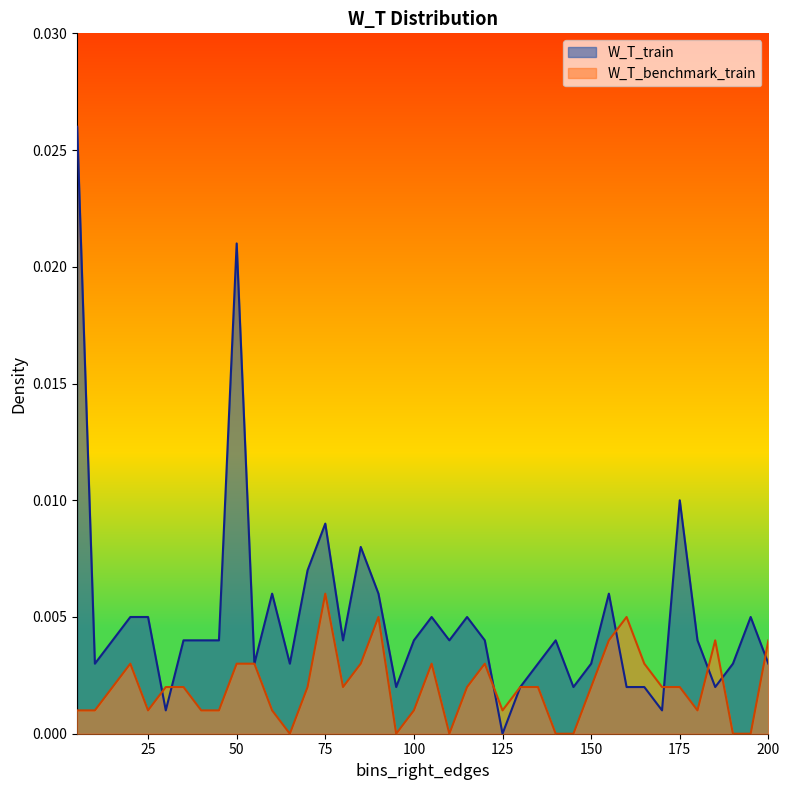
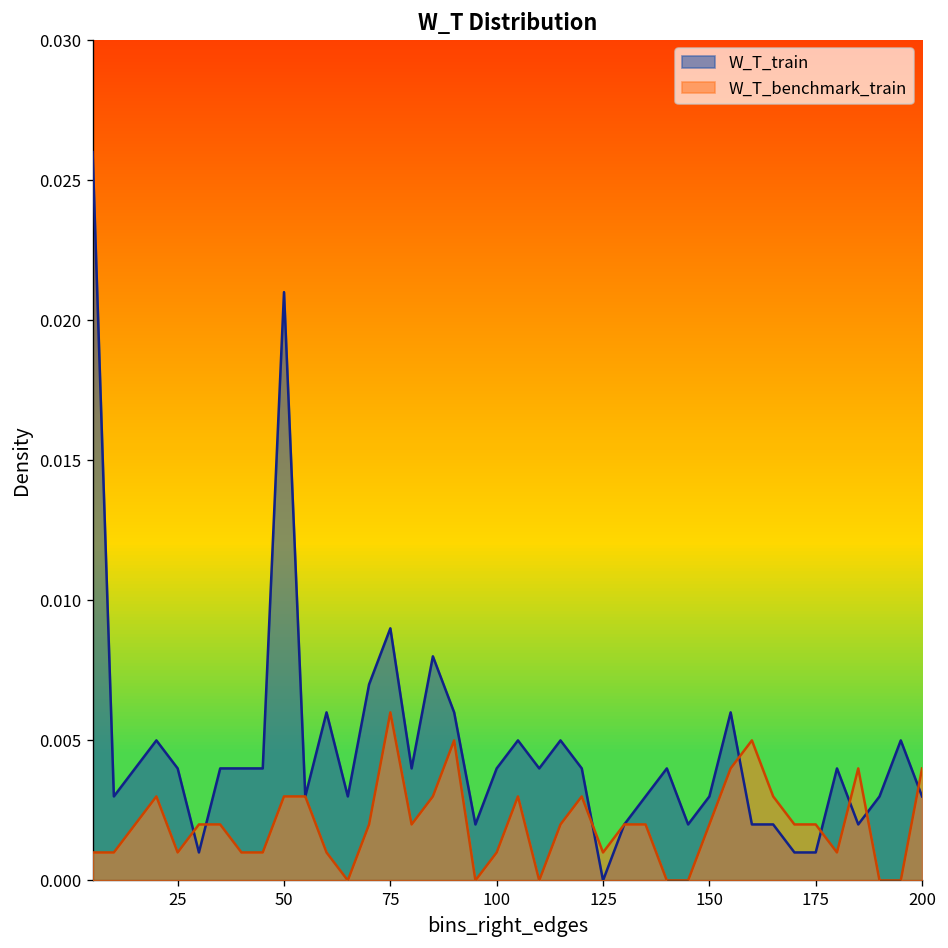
  {
    "W_T_train": {
-     "25": 0.005,
+     "25": 0.004,
      "50": 0.021,
      "75": 0.009,
      "100": 0.004,
      "125": 0.000,
      "150": 0.003,
-     "175": 0.010,
+     "175": 0.001,
      "200": 0.003
    },
    "W_T_benchmark_train": {
      "25": 0.001,
      "50": 0.003,
      "75": 0.006,
      "100": 0.001,
      "125": 0.001,
      "150": 0.002,
      "175": 0.002,
      "200": 0.004
    }
  }
